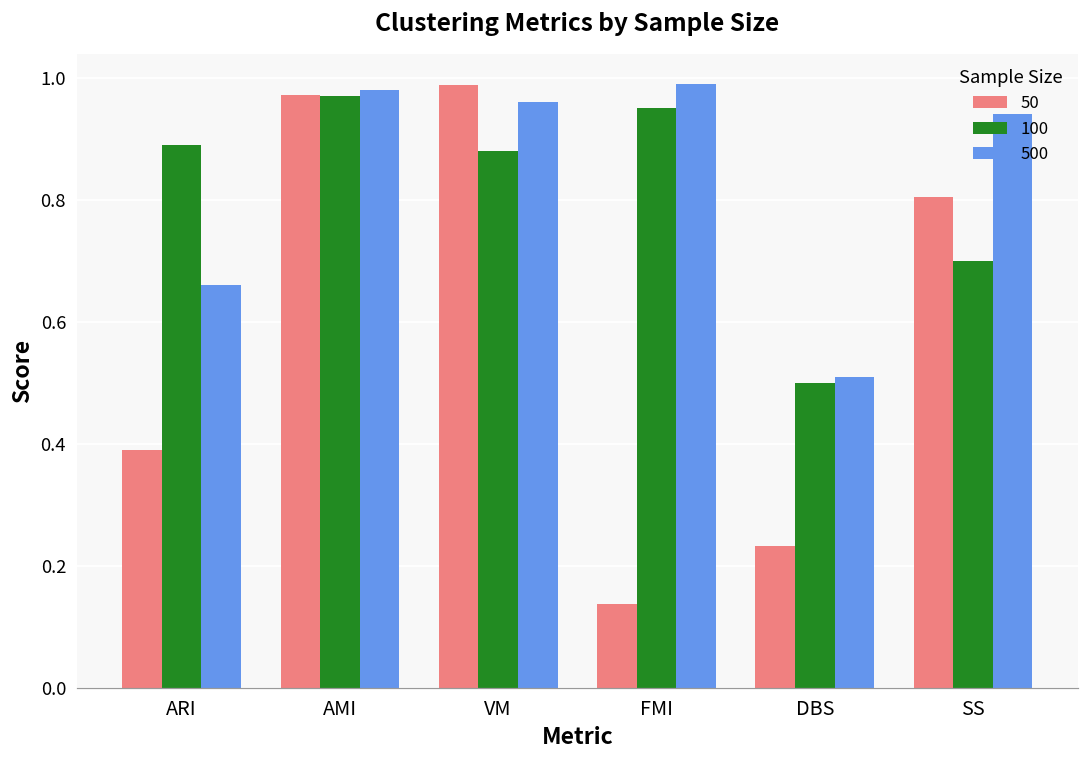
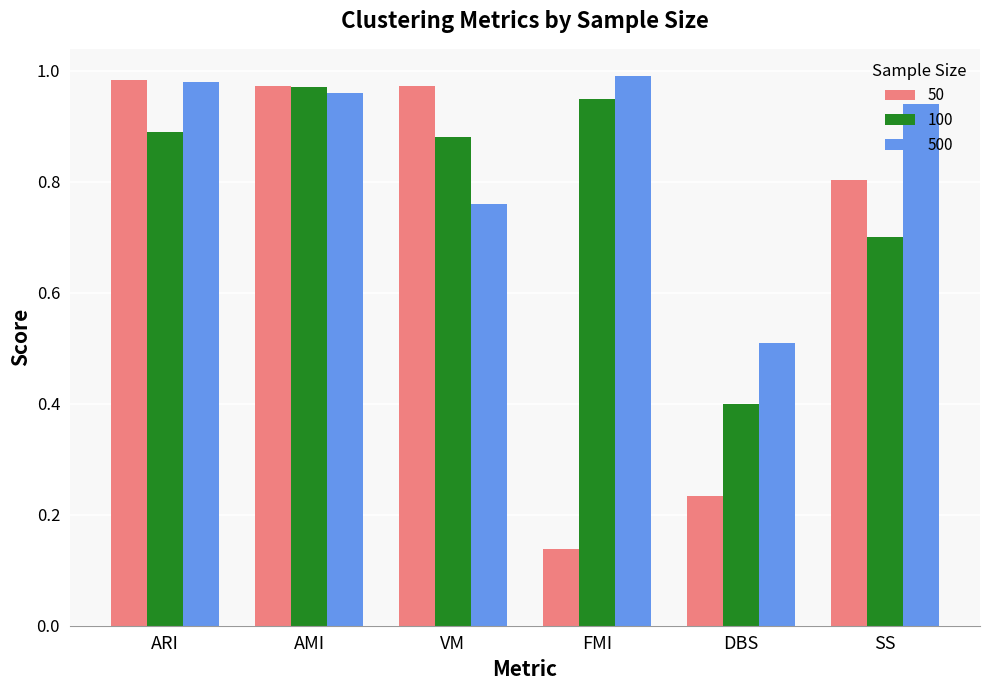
  {
    "50": {
-     "ARI": 0.39,
+     "ARI": 0.98,
      "AMI": 0.97,
-     "VM": 0.99,
+     "VM": 0.97,
      "FMI": 0.14,
      "DBS": 0.23,
      "SS": 0.80
    },
    "100": {
      "ARI": 0.89,
      "AMI": 0.97,
      "VM": 0.88,
      "FMI": 0.95,
-     "DBS": 0.5,
+     "DBS": 0.4,
      "SS": 0.7
    },
    "500": {
-     "ARI": 0.66,
-     "AMI": 0.98,
-     "VM": 0.96,
+     "ARI": 0.98,
+     "AMI": 0.96,
+     "VM": 0.76,
      "FMI": 0.99,
      "DBS": 0.51,
      "SS": 0.94
    }
  }
